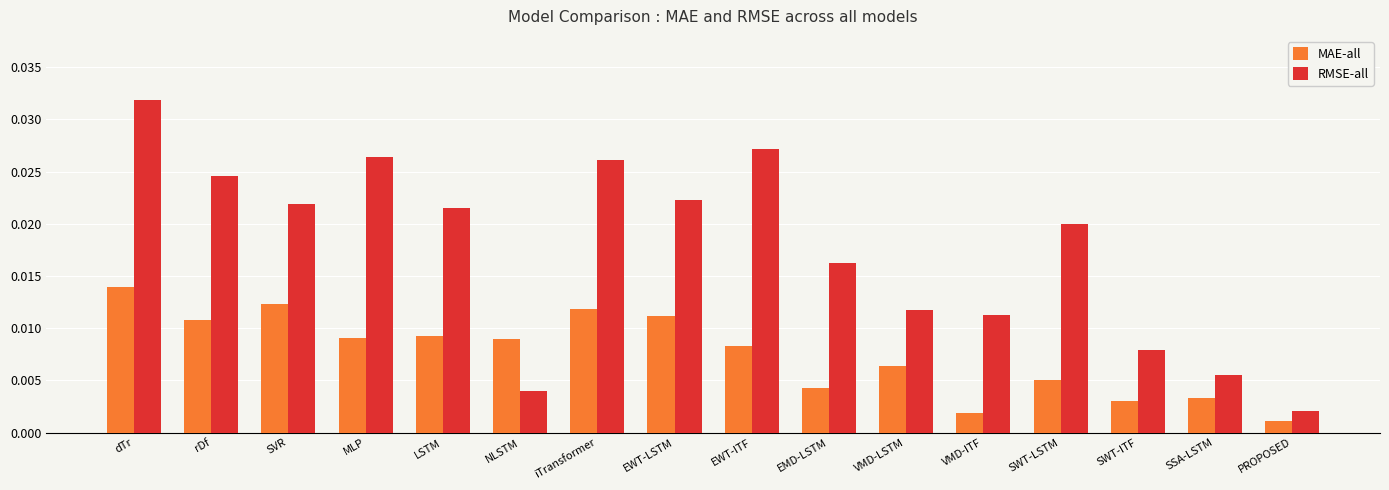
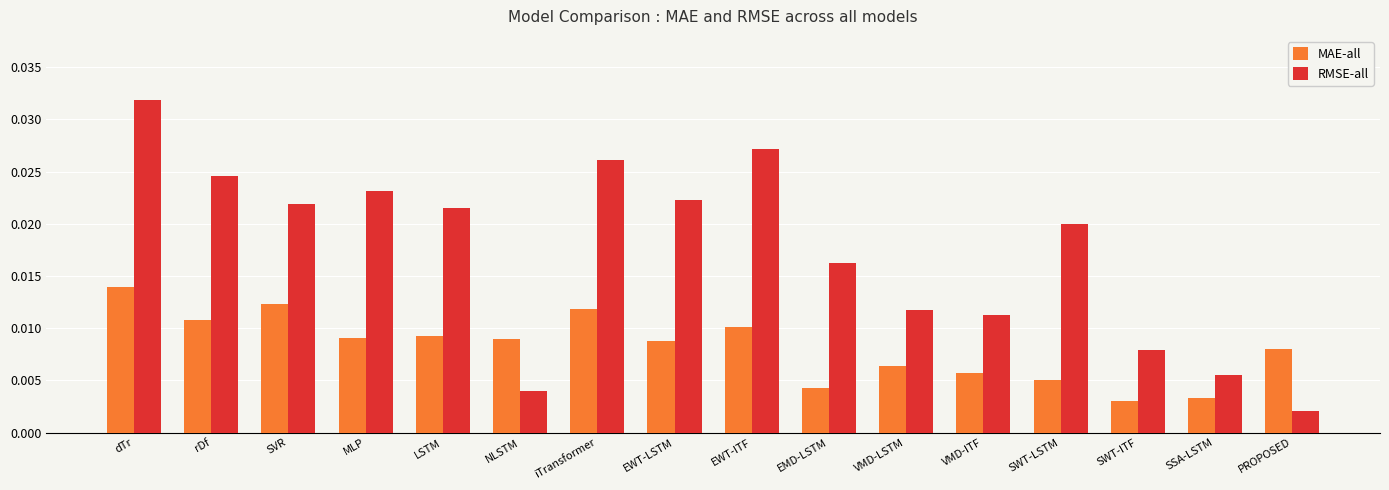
  {
    "MAE-all": {
      "dTr": 0.0139,
      "rDf": 0.0108,
      "SVR": 0.0123,
      "MLP": 0.0091,
      "LSTM": 0.0093,
      "NLSTM": 0.0090,
      "iTransformer": 0.0118,
-     "EWT-LSTM": 0.0112,
-     "EWT-ITF": 0.0083,
+     "EWT-LSTM": 0.0088,
+     "EWT-ITF": 0.0101,
      "EMD-LSTM": 0.0043,
      "VMD-LSTM": 0.0064,
-     "VMD-ITF": 0.0019,
+     "VMD-ITF": 0.0057,
      "SWT-LSTM": 0.0050,
      "SWT-ITF": 0.0030,
      "SSA-LSTM": 0.0033,
-     "PROPOSED": 0.0011
+     "PROPOSED": 0.0080
    },
    "RMSE-all": {
      "dTr": 0.0319,
      "rDf": 0.0246,
      "SVR": 0.0219,
-     "MLP": 0.0264,
+     "MLP": 0.0231,
      "LSTM": 0.0215,
      "NLSTM": 0.0040,
      "iTransformer": 0.0261,
      "EWT-LSTM": 0.0223,
      "EWT-ITF": 0.0272,
      "EMD-LSTM": 0.0162,
      "VMD-LSTM": 0.0117,
      "VMD-ITF": 0.0113,
      "SWT-LSTM": 0.0200,
      "SWT-ITF": 0.0079,
      "SSA-LSTM": 0.0055,
      "PROPOSED": 0.0021
    }
  }
